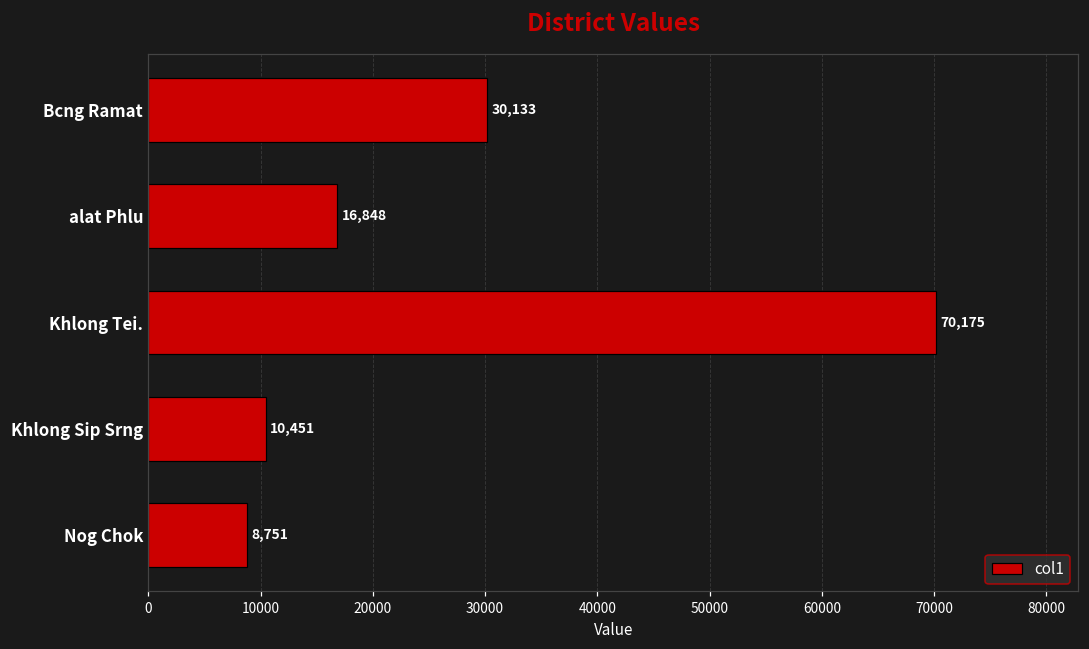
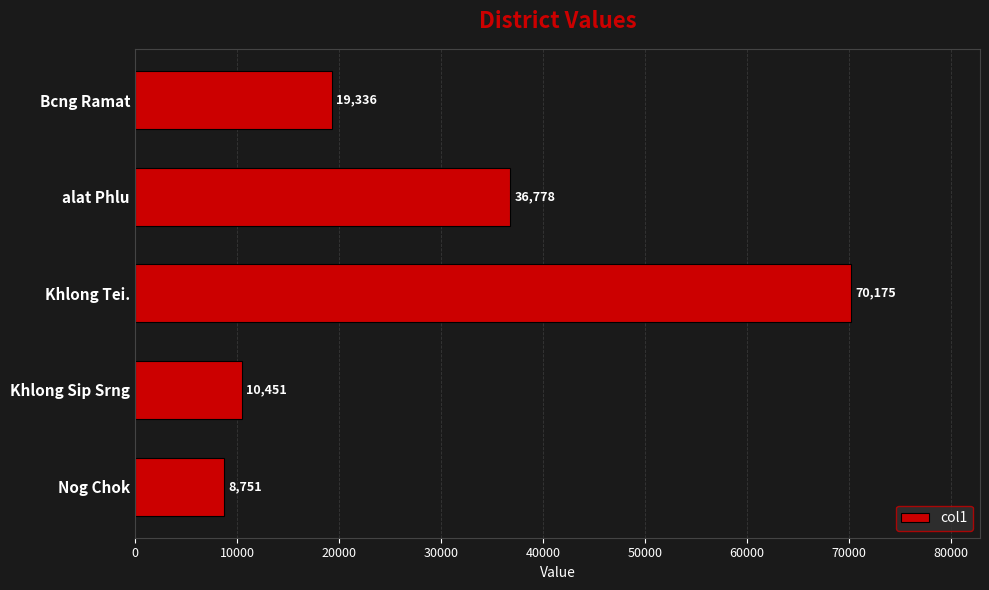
  {
-   "Bcng Ramat": "30,133",
-   "alat Phlu": "16,848",
+   "Bcng Ramat": "19,336",
+   "alat Phlu": "36,778",
    "Khlong Tei.": "70,175",
    "Khlong Sip Srng": "10,451",
    "Nog Chok": "8,751"
  }
